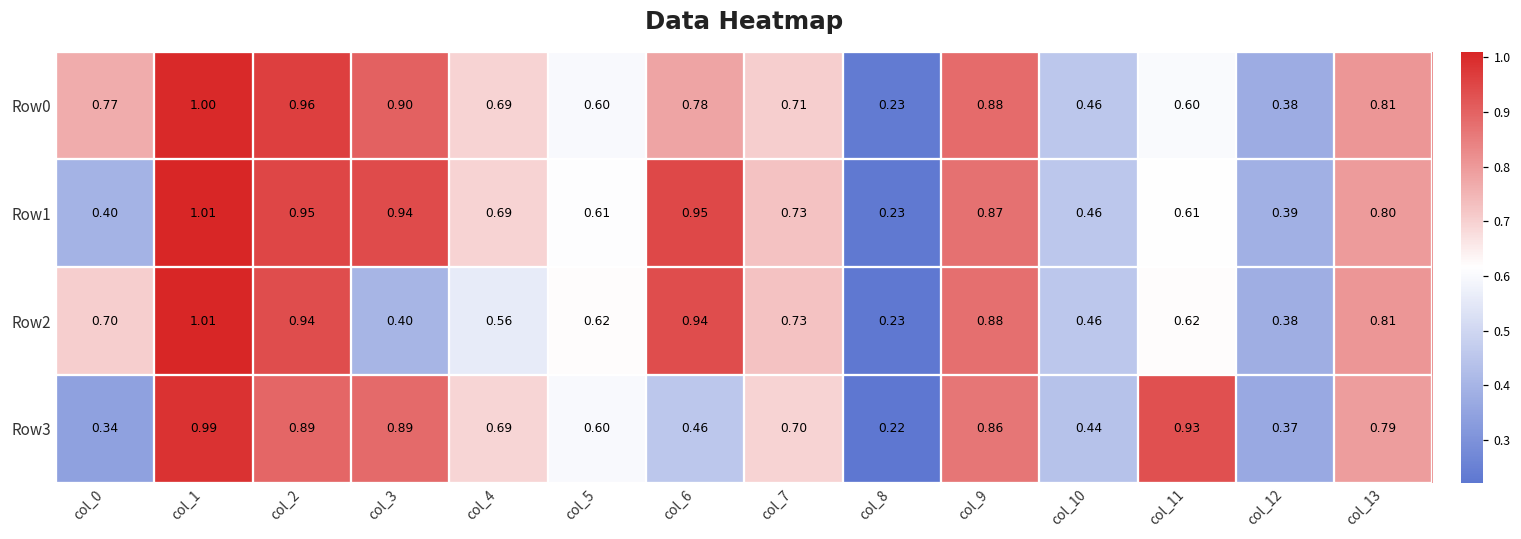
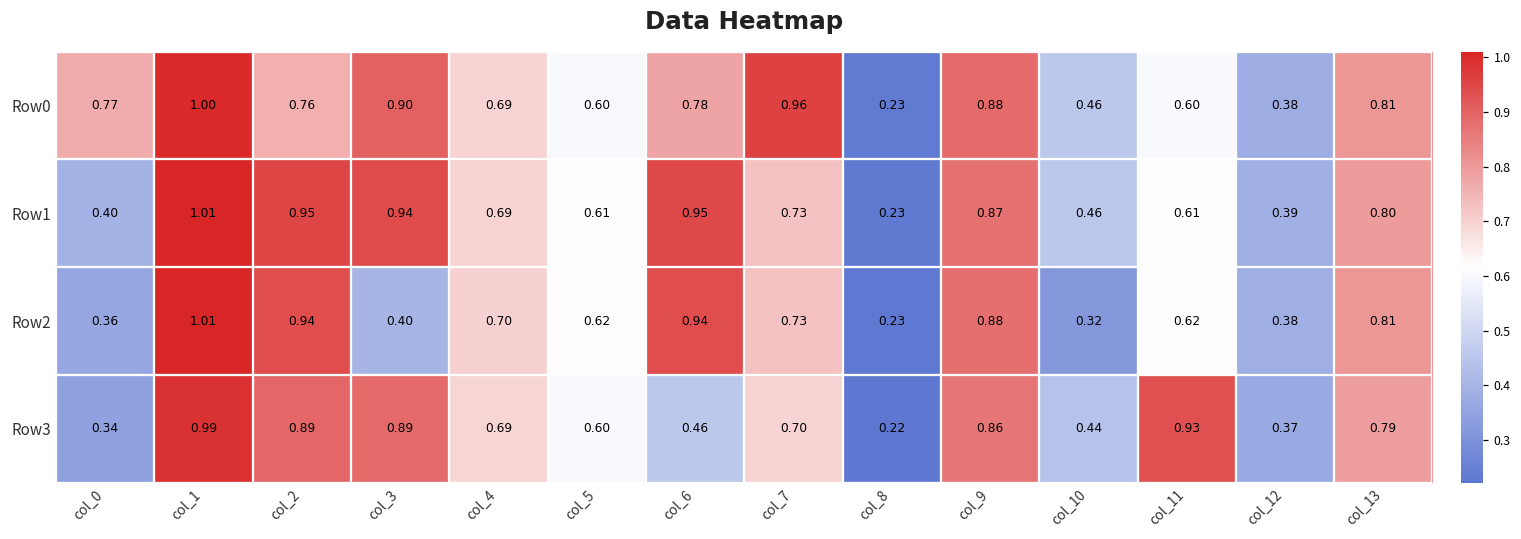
  {
    "Row0": {
      "col_0": 0.77,
      "col_1": 1.00,
-     "col_2": 0.96,
+     "col_2": 0.76,
      "col_3": 0.90,
      "col_4": 0.69,
      "col_5": 0.60,
      "col_6": 0.78,
-     "col_7": 0.71,
+     "col_7": 0.96,
      "col_8": 0.23,
      "col_9": 0.88,
      "col_10": 0.46,
      "col_11": 0.60,
      "col_12": 0.38,
      "col_13": 0.81
    },
    "Row1": {
      "col_0": 0.40,
      "col_1": 1.01,
      "col_2": 0.95,
      "col_3": 0.94,
      "col_4": 0.69,
      "col_5": 0.61,
      "col_6": 0.95,
      "col_7": 0.73,
      "col_8": 0.23,
      "col_9": 0.87,
      "col_10": 0.46,
      "col_11": 0.61,
      "col_12": 0.39,
      "col_13": 0.80
    },
    "Row2": {
-     "col_0": 0.70,
+     "col_0": 0.36,
      "col_1": 1.01,
      "col_2": 0.94,
      "col_3": 0.40,
-     "col_4": 0.56,
+     "col_4": 0.70,
      "col_5": 0.62,
      "col_6": 0.94,
      "col_7": 0.73,
      "col_8": 0.23,
      "col_9": 0.88,
-     "col_10": 0.46,
+     "col_10": 0.32,
      "col_11": 0.62,
      "col_12": 0.38,
      "col_13": 0.81
    },
    "Row3": {
      "col_0": 0.34,
      "col_1": 0.99,
      "col_2": 0.89,
      "col_3": 0.89,
      "col_4": 0.69,
      "col_5": 0.60,
      "col_6": 0.46,
      "col_7": 0.70,
      "col_8": 0.22,
      "col_9": 0.86,
      "col_10": 0.44,
      "col_11": 0.93,
      "col_12": 0.37,
      "col_13": 0.79
    }
  }
